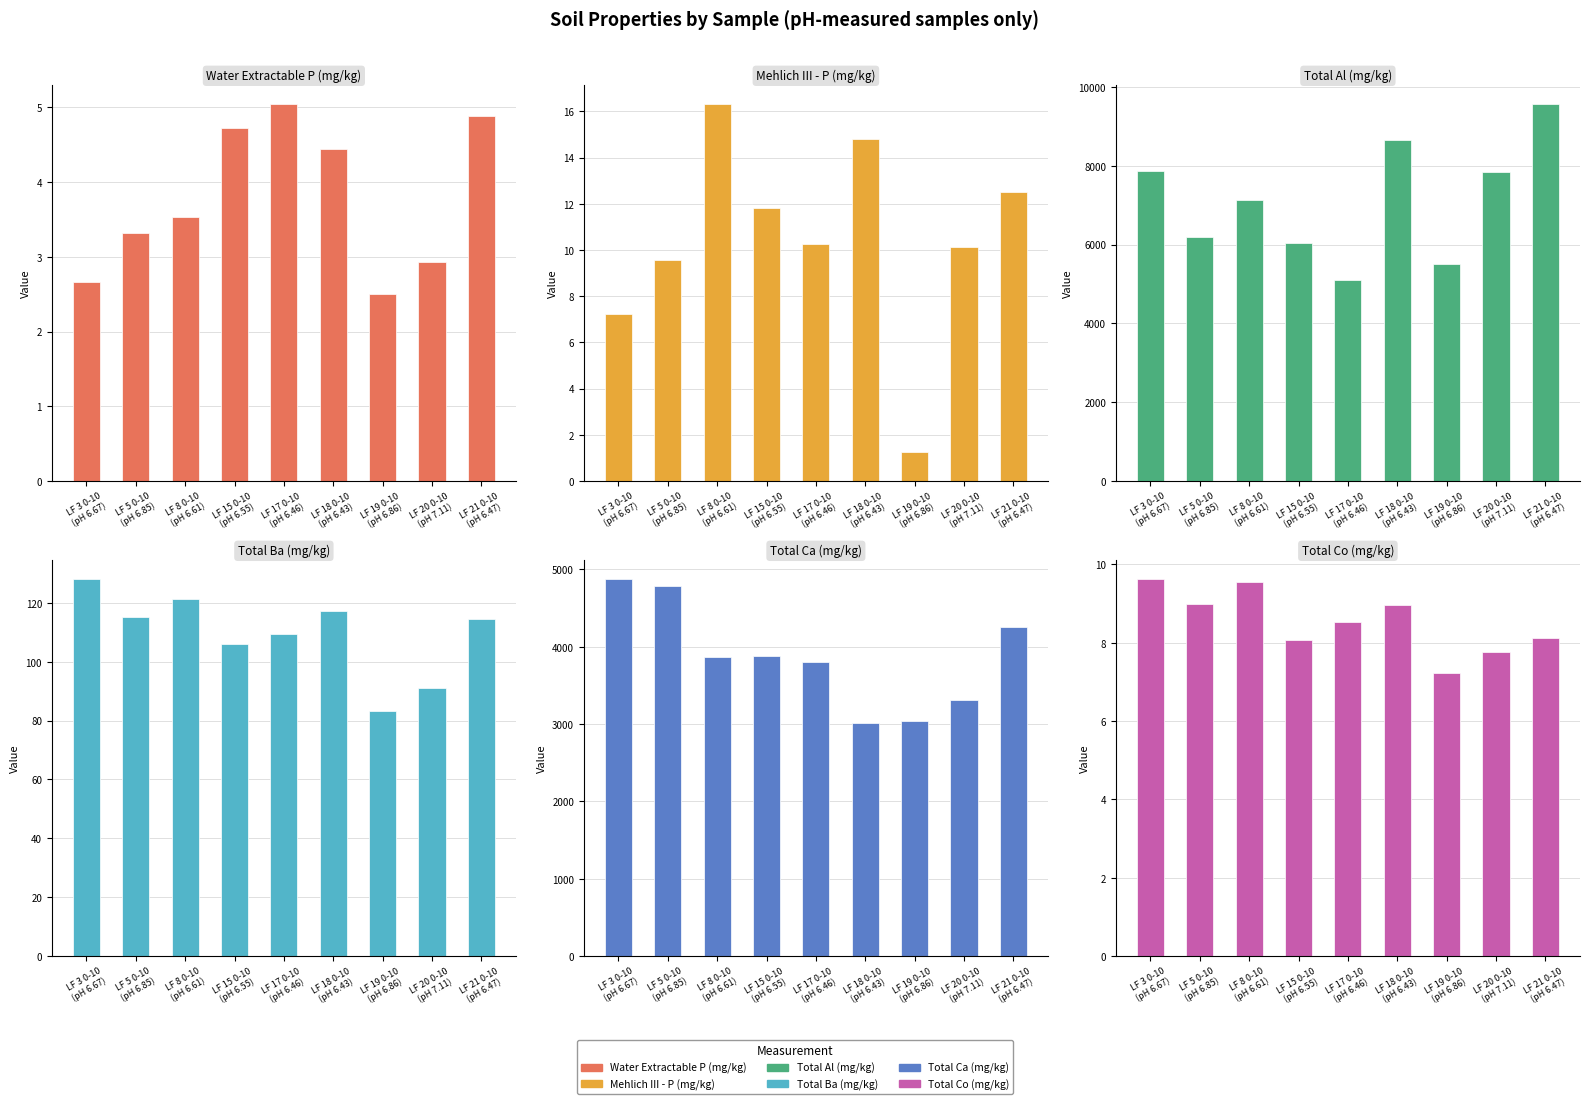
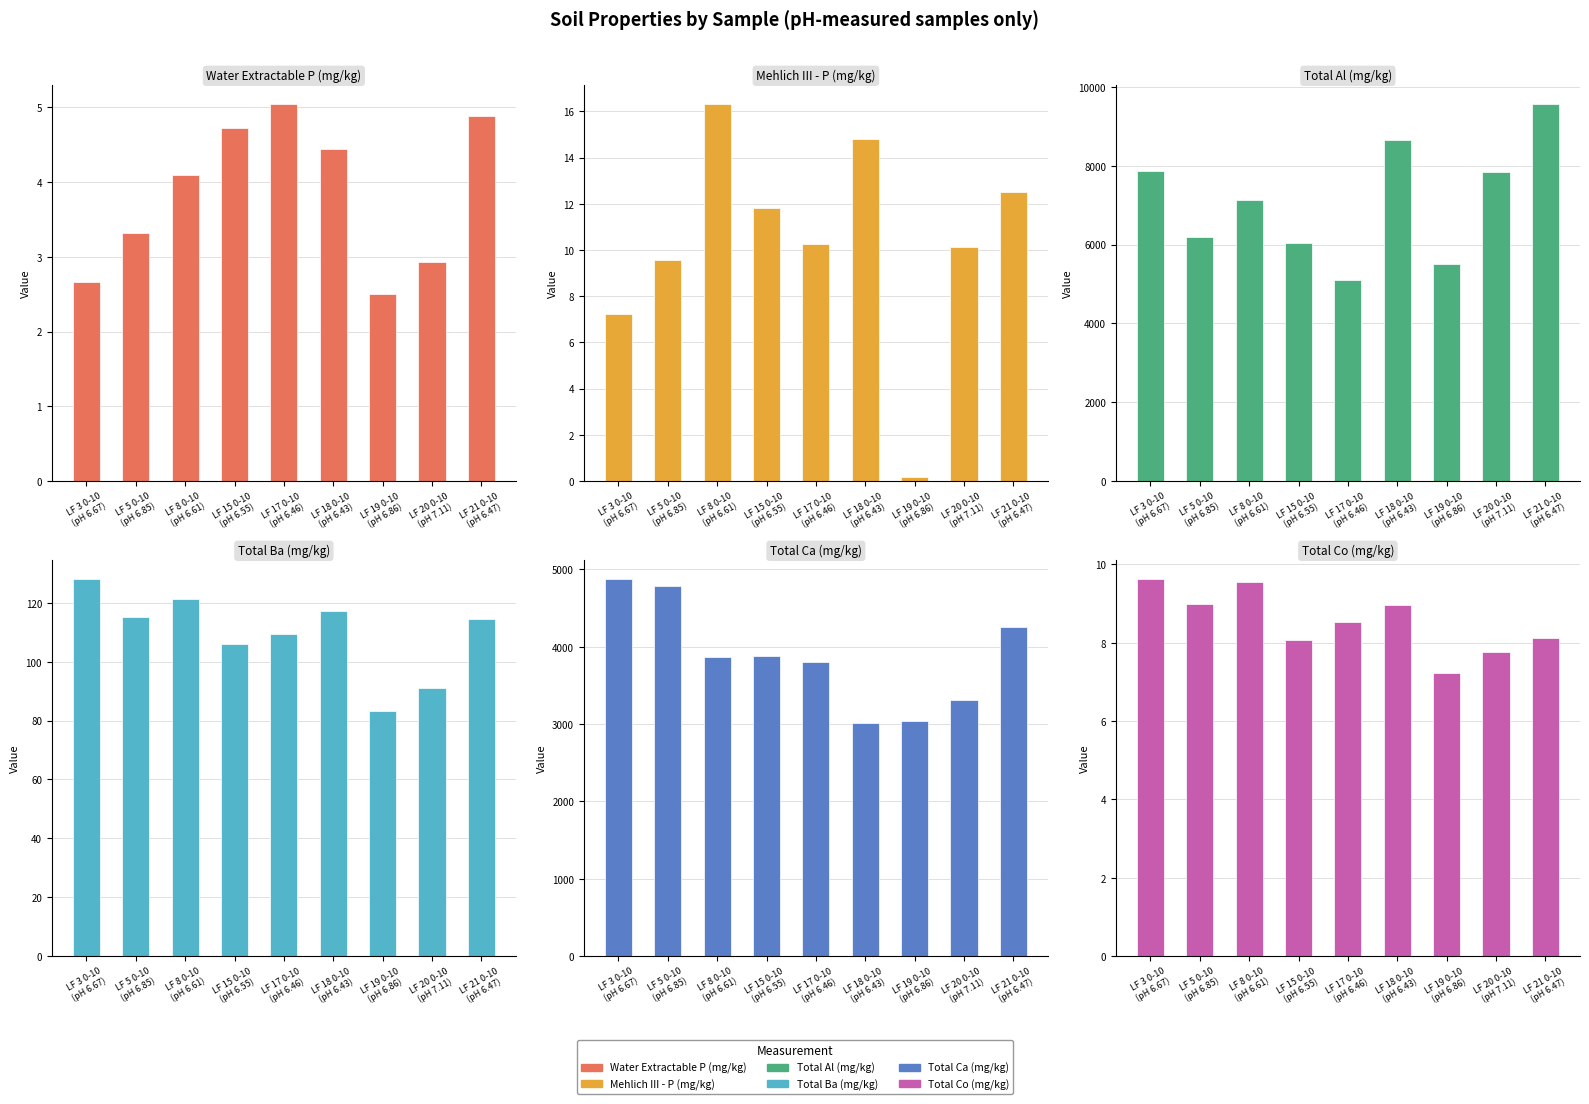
  {
    "Water Extractable P (mg/kg)": {
      "LF 3 0-10 (pH 6.67)": 2.7,
      "LF 5 0-10 (pH 6.85)": 3.3,
-     "LF 8 0-10 (pH 6.61)": 3.5,
+     "LF 8 0-10 (pH 6.61)": 4.1,
      "LF 15 0-10 (pH 6.55)": 4.7,
      "LF 17 0-10 (pH 6.46)": 5.0,
      "LF 18 0-10 (pH 6.43)": 4.4,
      "LF 19 0-10 (pH 6.86)": 2.5,
      "LF 20 0-10 (pH 7.11)": 2.9,
      "LF 21 0-10 (pH 6.47)": 4.9
    },
    "Mehlich III - P (mg/kg)": {
      "LF 3 0-10 (pH 6.67)": 7.2,
      "LF 5 0-10 (pH 6.85)": 9.5,
      "LF 8 0-10 (pH 6.61)": 16.3,
      "LF 15 0-10 (pH 6.55)": 11.8,
      "LF 17 0-10 (pH 6.46)": 10.3,
      "LF 18 0-10 (pH 6.43)": 14.8,
-     "LF 19 0-10 (pH 6.86)": 1.2,
+     "LF 19 0-10 (pH 6.86)": 0.2,
      "LF 20 0-10 (pH 7.11)": 10.1,
      "LF 21 0-10 (pH 6.47)": 12.5
    },
    "Total Al (mg/kg)": {
      "LF 3 0-10 (pH 6.67)": 7900,
      "LF 5 0-10 (pH 6.85)": 6200,
      "LF 8 0-10 (pH 6.61)": 7100,
      "LF 15 0-10 (pH 6.55)": 6000,
      "LF 17 0-10 (pH 6.46)": 5100,
      "LF 18 0-10 (pH 6.43)": 8600,
      "LF 19 0-10 (pH 6.86)": 5500,
      "LF 20 0-10 (pH 7.11)": 7800,
      "LF 21 0-10 (pH 6.47)": 9600
    },
    "Total Ba (mg/kg)": {
      "LF 3 0-10 (pH 6.67)": 128,
      "LF 5 0-10 (pH 6.85)": 115,
      "LF 8 0-10 (pH 6.61)": 121,
      "LF 15 0-10 (pH 6.55)": 106,
      "LF 17 0-10 (pH 6.46)": 109,
      "LF 18 0-10 (pH 6.43)": 117,
      "LF 19 0-10 (pH 6.86)": 83,
      "LF 20 0-10 (pH 7.11)": 91,
      "LF 21 0-10 (pH 6.47)": 114
    },
    "Total Ca (mg/kg)": {
      "LF 3 0-10 (pH 6.67)": 4900,
      "LF 5 0-10 (pH 6.85)": 4800,
      "LF 8 0-10 (pH 6.61)": 3900,
      "LF 15 0-10 (pH 6.55)": 3900,
      "LF 17 0-10 (pH 6.46)": 3800,
      "LF 18 0-10 (pH 6.43)": 3000,
      "LF 19 0-10 (pH 6.86)": 3000,
      "LF 20 0-10 (pH 7.11)": 3300,
      "LF 21 0-10 (pH 6.47)": 4300
    },
    "Total Co (mg/kg)": {
      "LF 3 0-10 (pH 6.67)": 9.6,
      "LF 5 0-10 (pH 6.85)": 9.0,
      "LF 8 0-10 (pH 6.61)": 9.5,
      "LF 15 0-10 (pH 6.55)": 8.1,
      "LF 17 0-10 (pH 6.46)": 8.5,
      "LF 18 0-10 (pH 6.43)": 9.0,
      "LF 19 0-10 (pH 6.86)": 7.2,
      "LF 20 0-10 (pH 7.11)": 7.8,
      "LF 21 0-10 (pH 6.47)": 8.1
    }
  }
